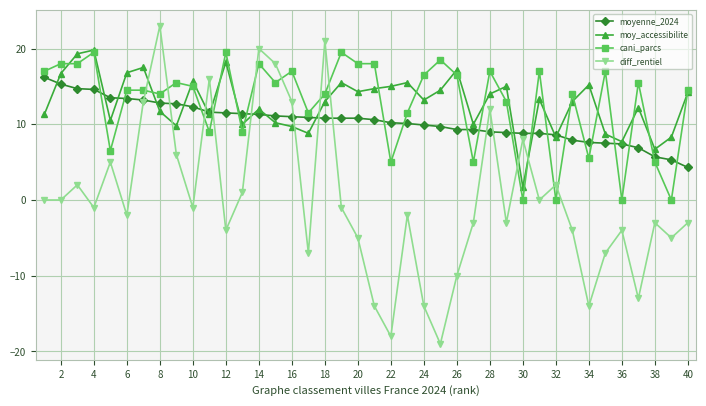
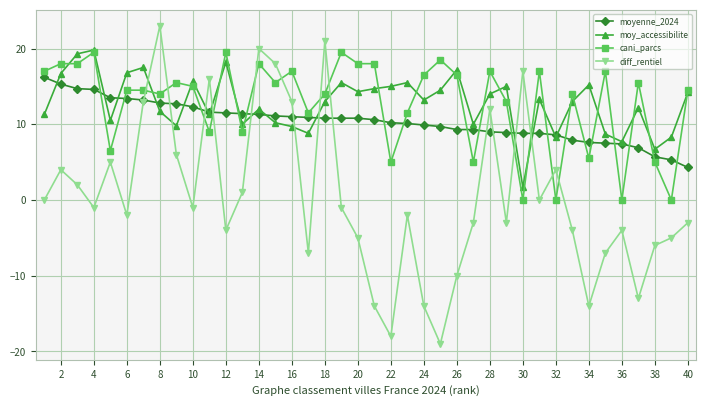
  {
    "diff_rentiel": {
-     "2": 0,
+     "2": 4,
      "4": -1,
      "6": -2,
      "8": 23,
      "10": -1,
      "12": -4,
      "14": 20,
      "16": 13,
      "18": 21,
      "20": -5,
      "22": -18,
      "24": -14,
      "26": -10,
      "28": 12,
-     "30": 8,
-     "32": 2,
+     "30": 17,
+     "32": 4,
      "34": -14,
      "36": -4,
-     "38": -3,
+     "38": -6,
      "40": -3
    }
  }
